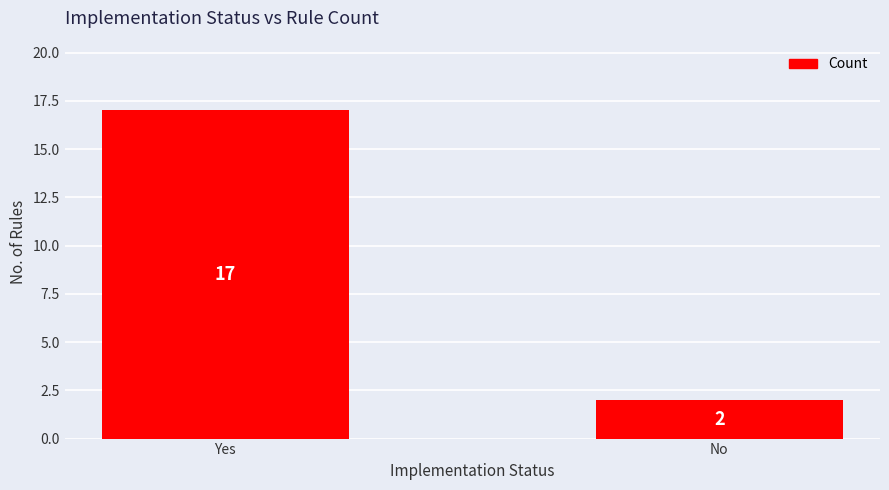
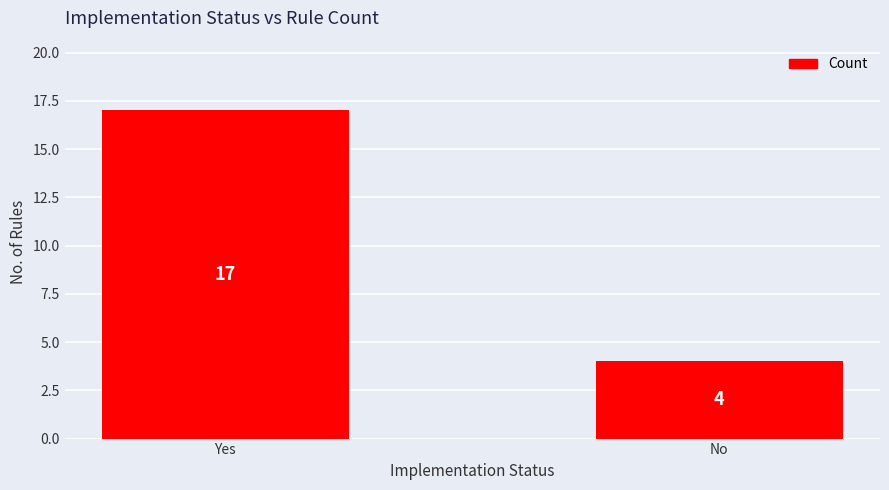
  {
    "Yes": 17,
-   "No": 2
+   "No": 4
  }
